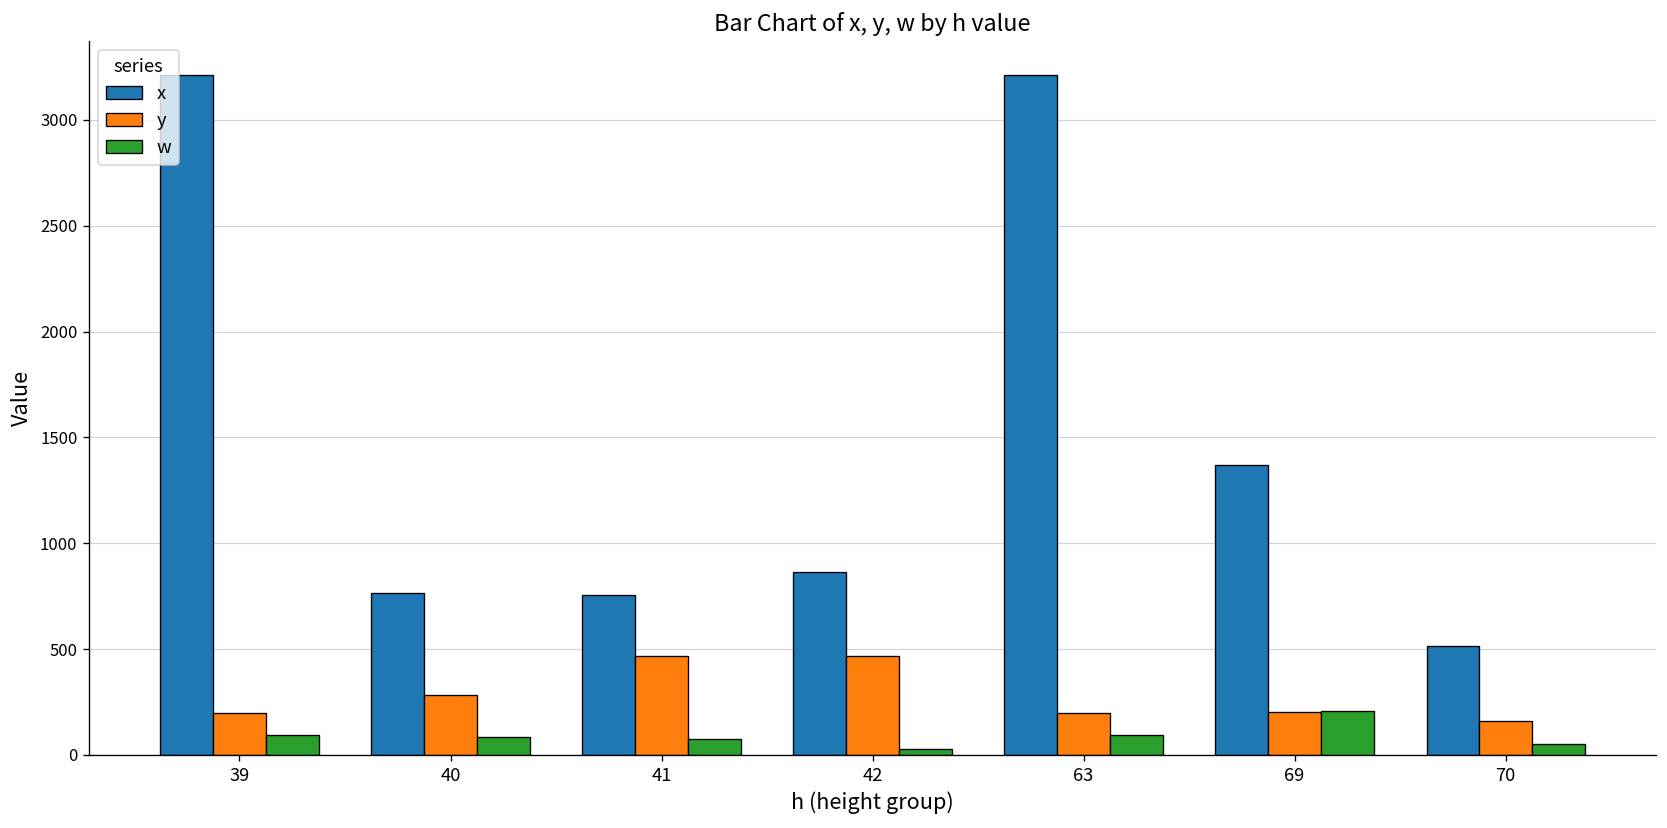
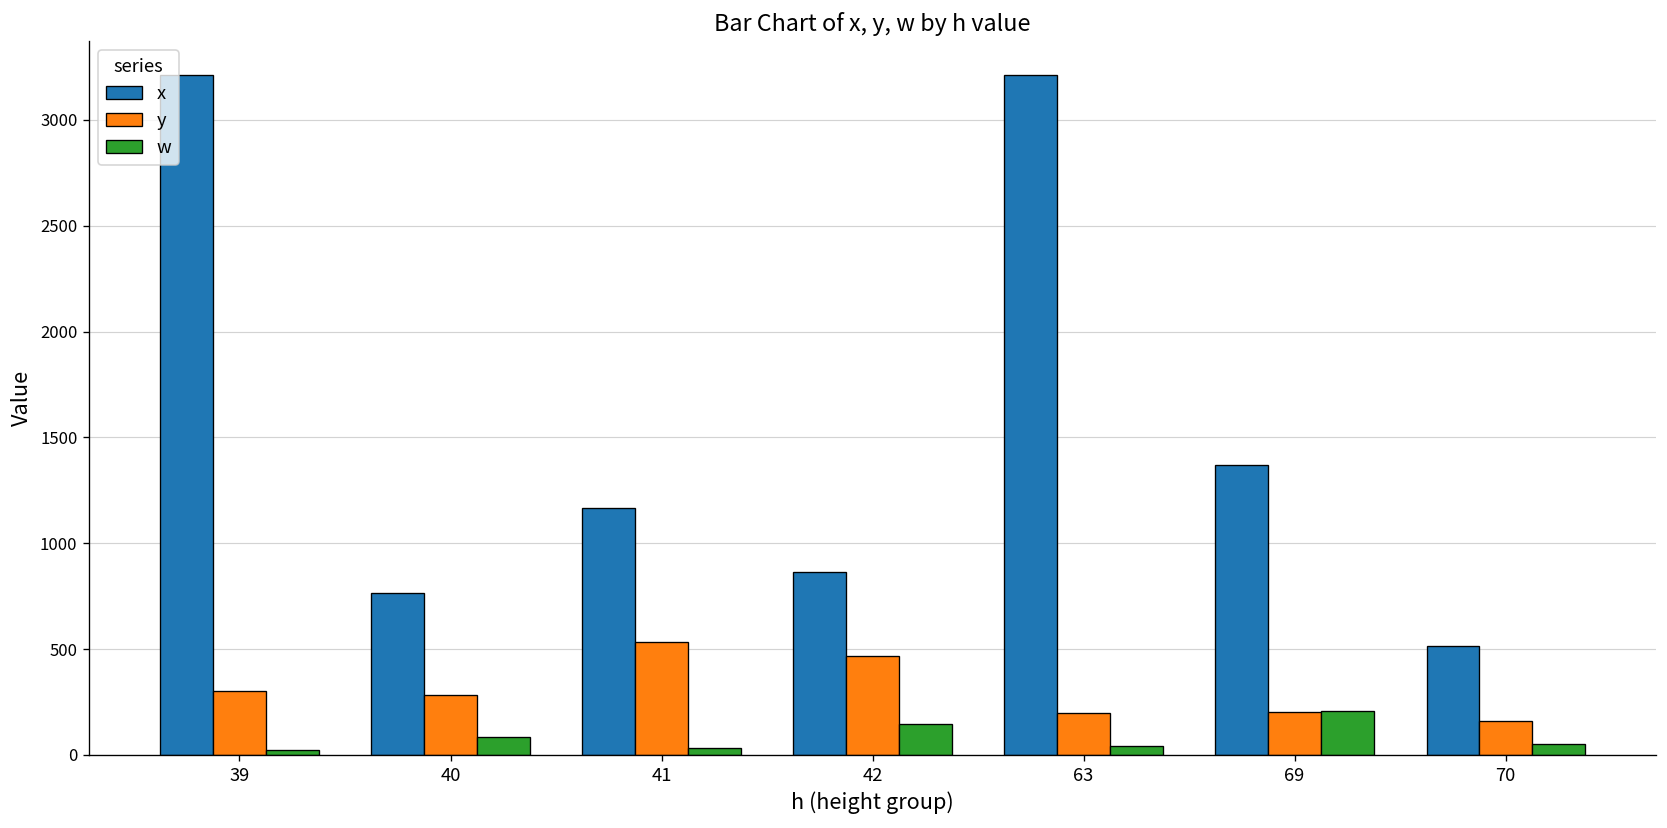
  {
    "x": {
      "39": 3210,
      "40": 760,
-     "41": 760,
+     "41": 1170,
      "42": 860,
      "63": 3210,
      "69": 1370,
      "70": 520
    },
    "y": {
-     "39": 200,
+     "39": 300,
      "40": 280,
-     "41": 470,
+     "41": 530,
      "42": 470,
      "63": 200,
      "69": 200,
      "70": 160
    },
    "w": {
-     "39": 90,
+     "39": 20,
      "40": 80,
-     "41": 80,
-     "42": 30,
-     "63": 90,
+     "41": 30,
+     "42": 150,
+     "63": 40,
      "69": 210,
      "70": 50
    }
  }
